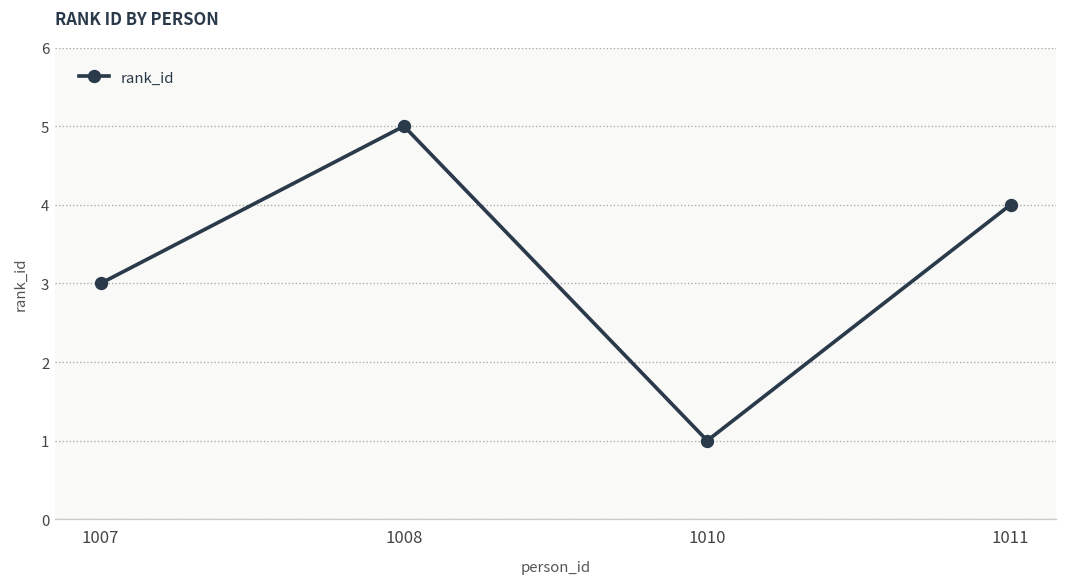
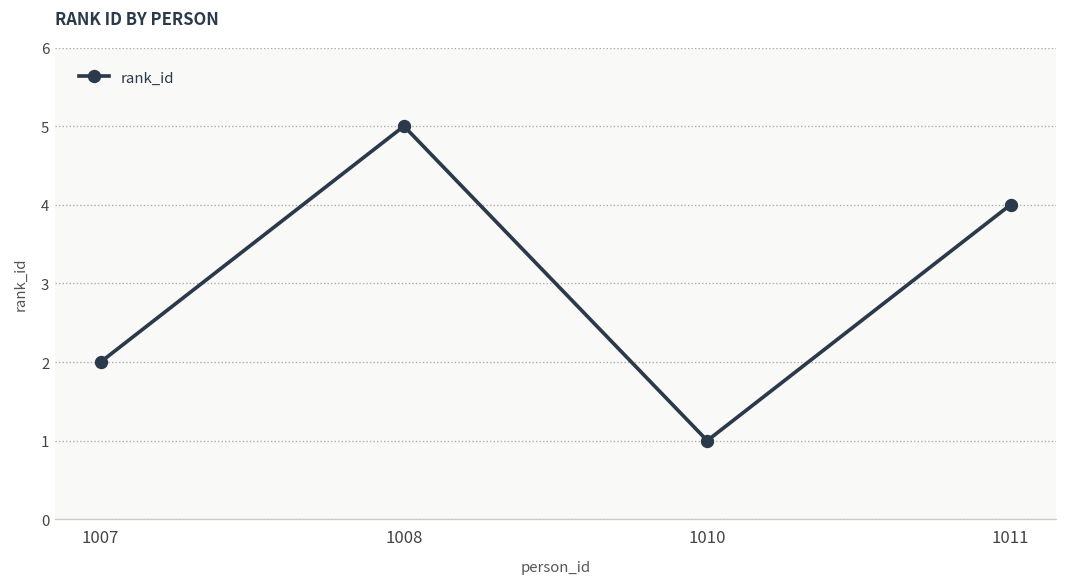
  {
-   "1007": 3,
+   "1007": 2,
    "1008": 5,
    "1010": 1,
    "1011": 4
  }
